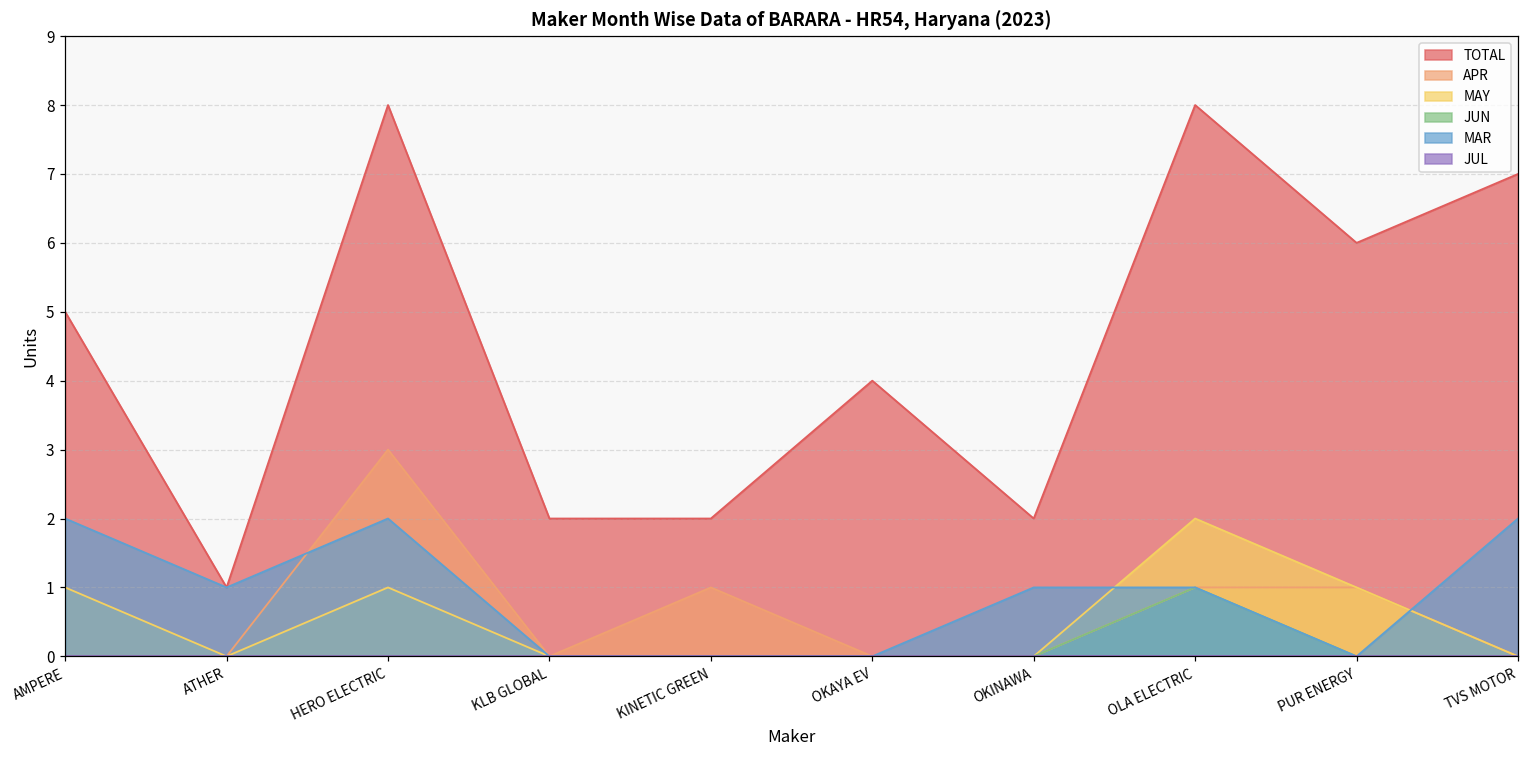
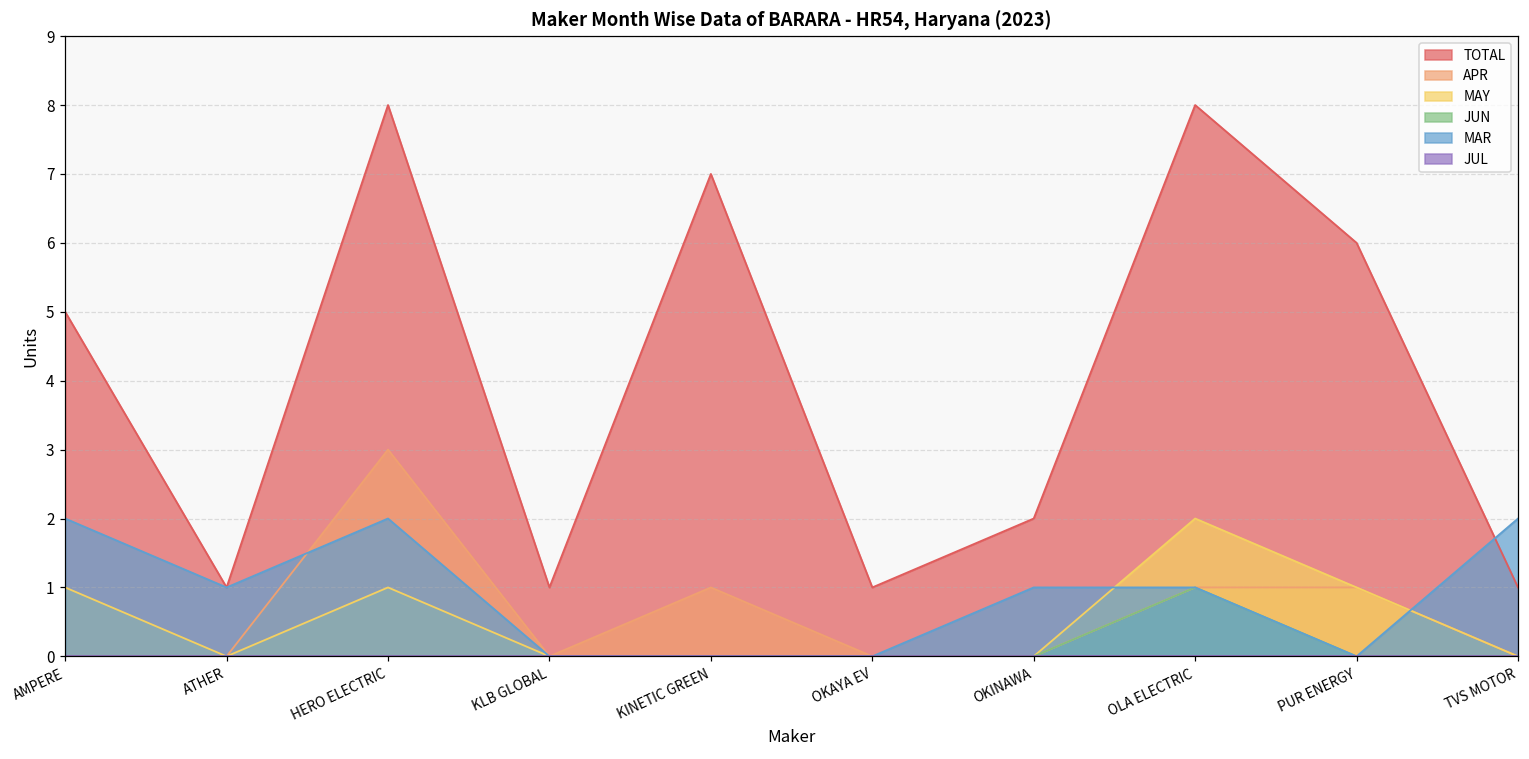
  {
    "TOTAL": {
      "AMPERE": 5,
      "HERO ELECTRIC": 8,
-     "KLB GLOBAL": 2,
-     "KINETIC GREEN": 2,
-     "OKAYA EV": 4,
+     "KLB GLOBAL": 1,
+     "KINETIC GREEN": 7,
+     "OKAYA EV": 1,
      "OKINAWA": 2,
      "OLA ELECTRIC": 8,
      "PUR ENERGY": 6,
-     "TVS MOTOR": 7
+     "TVS MOTOR": 1
    },
    "MAR": {
      "AMPERE": 2,
      "HERO ELECTRIC": 2,
      "OKINAWA": 1,
      "TVS MOTOR": 2
    },
    "JUL": {
      "OLA ELECTRIC": 0
    }
  }
